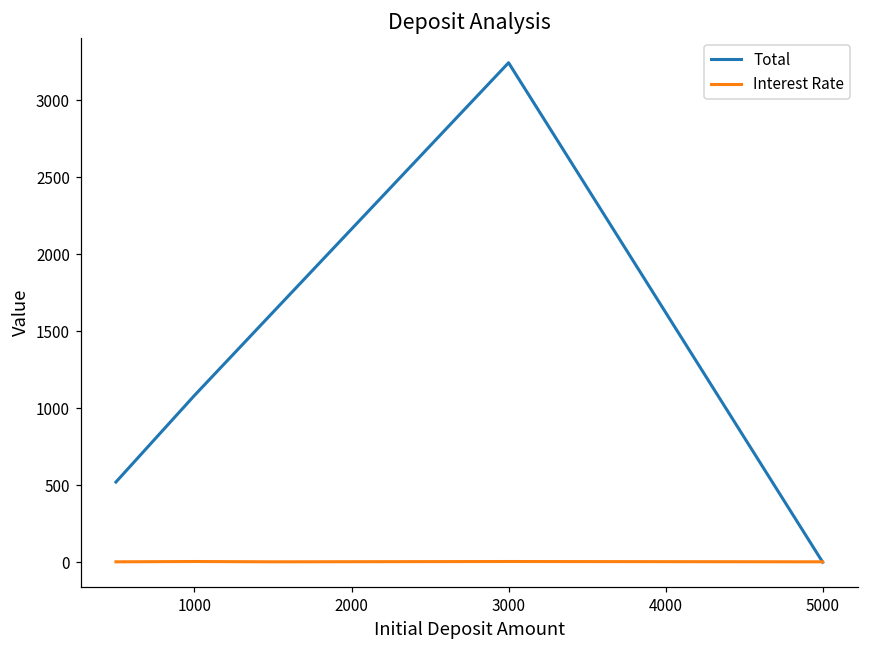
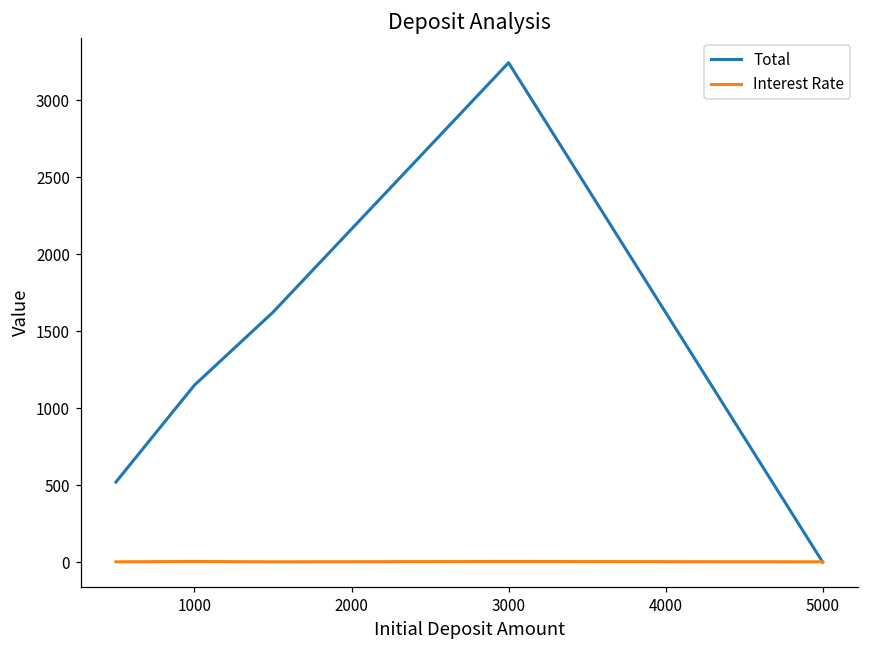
  {
    "Total": {
-     "1000": 1080,
+     "1000": 1150,
      "3000": 3240
    },
    "Interest Rate": {
      "1000": 0,
      "3000": 0
    }
  }
